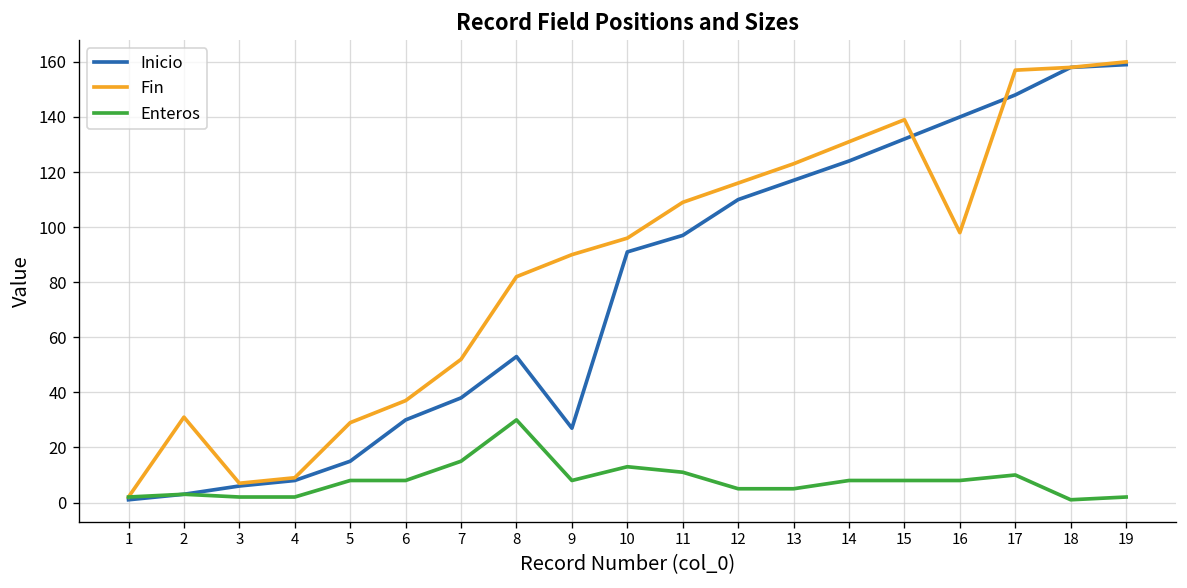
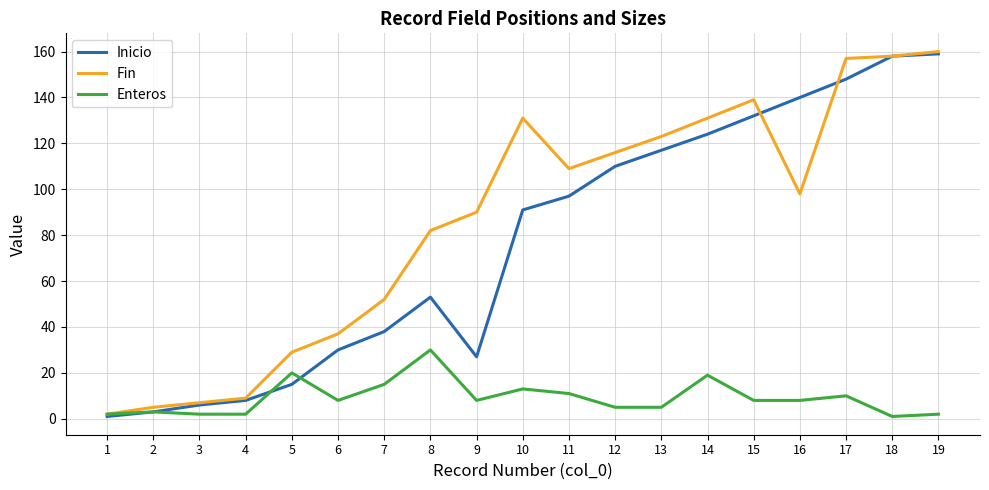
  {
    "Inicio": {
      "5": 15,
      "6": 30,
      "7": 38,
      "8": 53,
      "9": 27,
      "10": 91,
      "11": 97,
      "12": 110,
      "13": 117,
      "14": 124,
      "15": 132,
      "16": 140,
      "17": 148
    },
    "Fin": {
-     "2": 31,
+     "2": 5,
      "5": 29,
      "6": 37,
      "7": 52,
      "8": 82,
      "9": 90,
-     "10": 96,
+     "10": 131,
      "11": 109,
      "12": 116,
      "13": 123,
      "14": 131,
      "15": 139,
      "16": 98,
      "17": 157
    },
    "Enteros": {
      "3": 2,
      "4": 2,
-     "5": 8,
+     "5": 20,
      "6": 8,
      "7": 15,
      "8": 30,
      "9": 8,
      "10": 13,
      "11": 11,
      "12": 5,
      "13": 5,
-     "14": 8,
+     "14": 19,
      "15": 8,
      "16": 8,
      "17": 10,
      "18": 1,
      "19": 2
    }
  }
